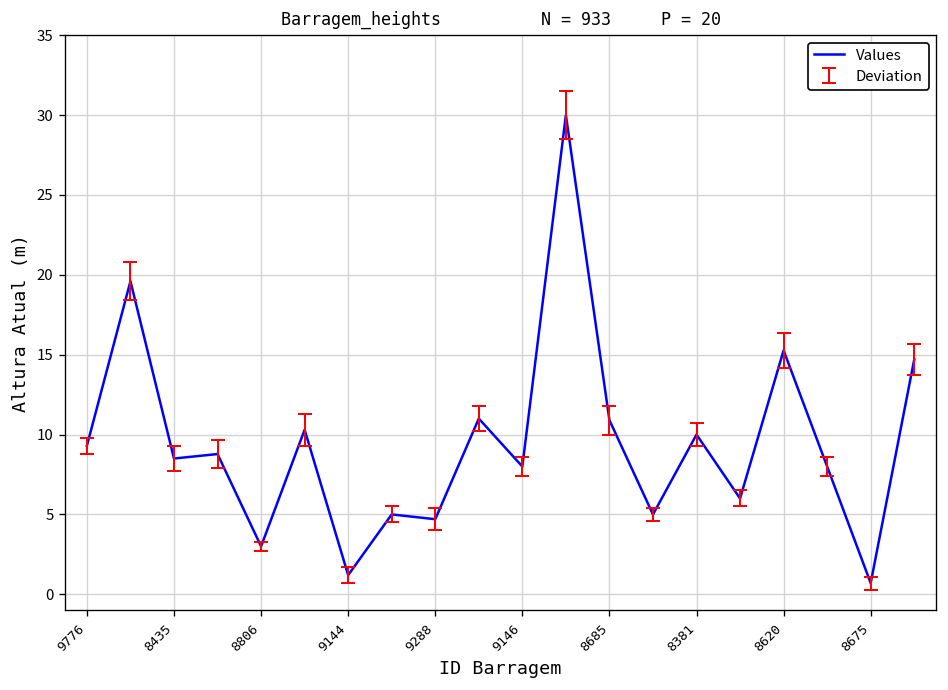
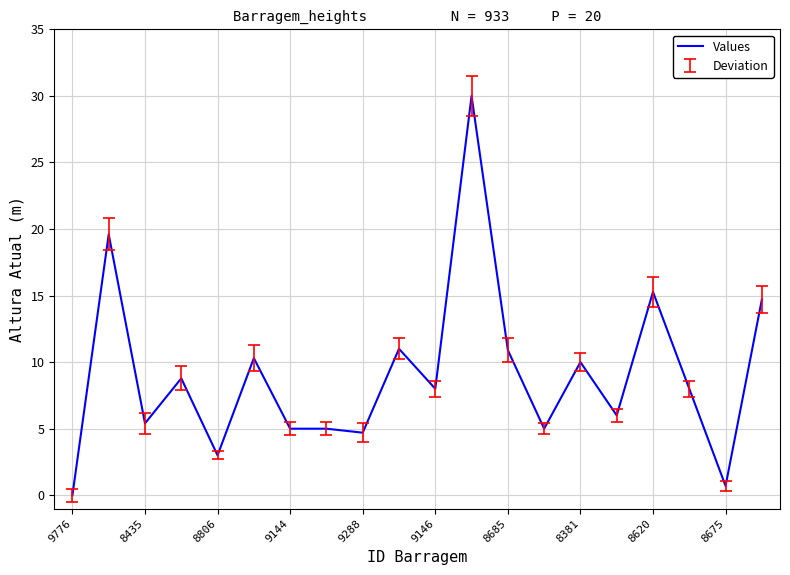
  {
    "Values": {
-     "9776": 9.3,
-     "8435": 8.5,
+     "9776": 0.0,
+     "8435": 5.4,
      "8806": 3.0,
-     "9144": 1.2,
+     "9144": 5.0,
      "9288": 4.7,
      "9146": 8.0,
      "8685": 10.9,
      "8381": 10.0,
      "8620": 15.3,
      "8675": 0.7
    }
  }
